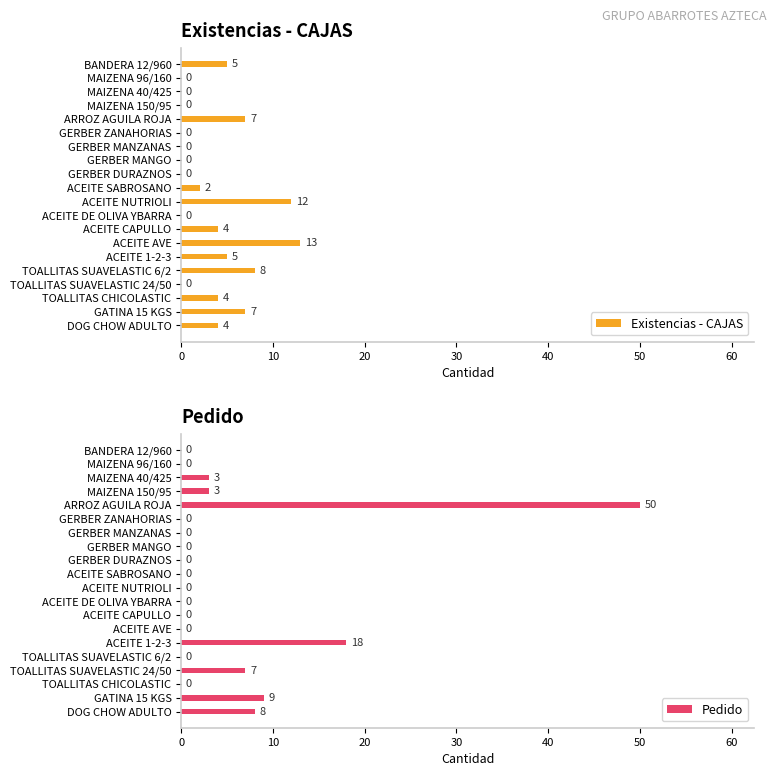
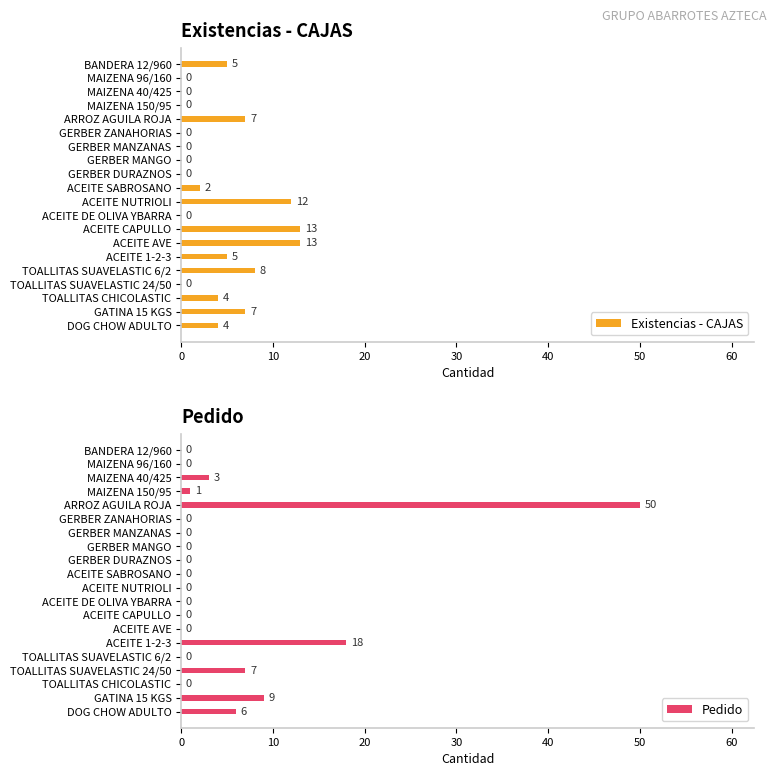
  {
    "Existencias - CAJAS": {
      "BANDERA 12/960": 5,
      "MAIZENA 96/160": 0,
      "MAIZENA 40/425": 0,
      "MAIZENA 150/95": 0,
      "ARROZ AGUILA ROJA": 7,
      "GERBER ZANAHORIAS": 0,
      "GERBER MANZANAS": 0,
      "GERBER MANGO": 0,
      "GERBER DURAZNOS": 0,
      "ACEITE SABROSANO": 2,
      "ACEITE NUTRIOLI": 12,
      "ACEITE DE OLIVA YBARRA": 0,
-     "ACEITE CAPULLO": 4,
+     "ACEITE CAPULLO": 13,
      "ACEITE AVE": 13,
      "ACEITE 1-2-3": 5,
      "TOALLITAS SUAVELASTIC 6/2": 8,
      "TOALLITAS SUAVELASTIC 24/50": 0,
      "TOALLITAS CHICOLASTIC": 4,
      "GATINA 15 KGS": 7,
      "DOG CHOW ADULTO": 4
    },
    "Pedido": {
      "BANDERA 12/960": 0,
      "MAIZENA 96/160": 0,
      "MAIZENA 40/425": 3,
-     "MAIZENA 150/95": 3,
+     "MAIZENA 150/95": 1,
      "ARROZ AGUILA ROJA": 50,
      "GERBER ZANAHORIAS": 0,
      "GERBER MANZANAS": 0,
      "GERBER MANGO": 0,
      "GERBER DURAZNOS": 0,
      "ACEITE SABROSANO": 0,
      "ACEITE NUTRIOLI": 0,
      "ACEITE DE OLIVA YBARRA": 0,
      "ACEITE CAPULLO": 0,
      "ACEITE AVE": 0,
      "ACEITE 1-2-3": 18,
      "TOALLITAS SUAVELASTIC 6/2": 0,
      "TOALLITAS SUAVELASTIC 24/50": 7,
      "TOALLITAS CHICOLASTIC": 0,
      "GATINA 15 KGS": 9,
-     "DOG CHOW ADULTO": 8
+     "DOG CHOW ADULTO": 6
    }
  }
